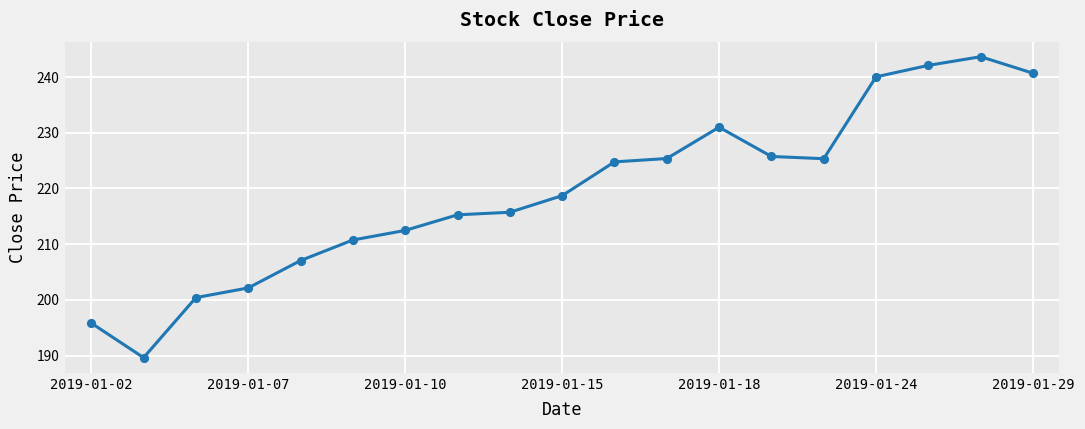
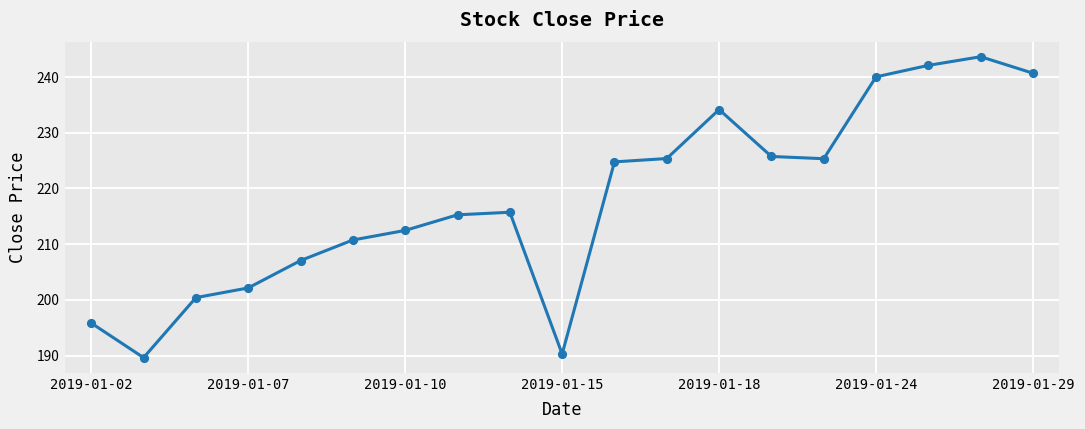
  {
    "2019-01-02": 196,
    "2019-01-07": 202,
    "2019-01-10": 212,
-   "2019-01-15": 219,
-   "2019-01-18": 231,
+   "2019-01-15": 190,
+   "2019-01-18": 234,
    "2019-01-24": 240,
    "2019-01-29": 241
  }
